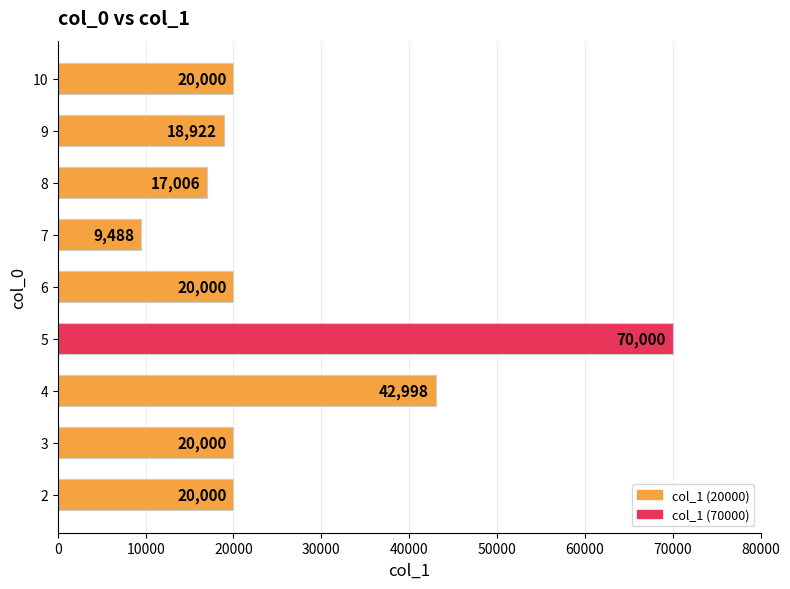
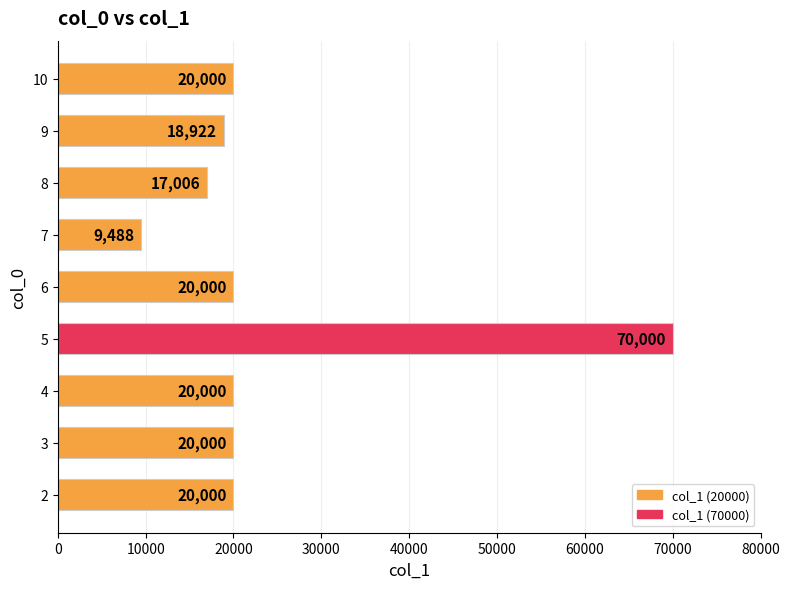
  {
    "10": "20,000",
    "9": "18,922",
    "8": "17,006",
    "7": "9,488",
    "6": "20,000",
    "5": "70,000",
-   "4": "42,998",
+   "4": "20,000",
    "3": "20,000",
    "2": "20,000"
  }
